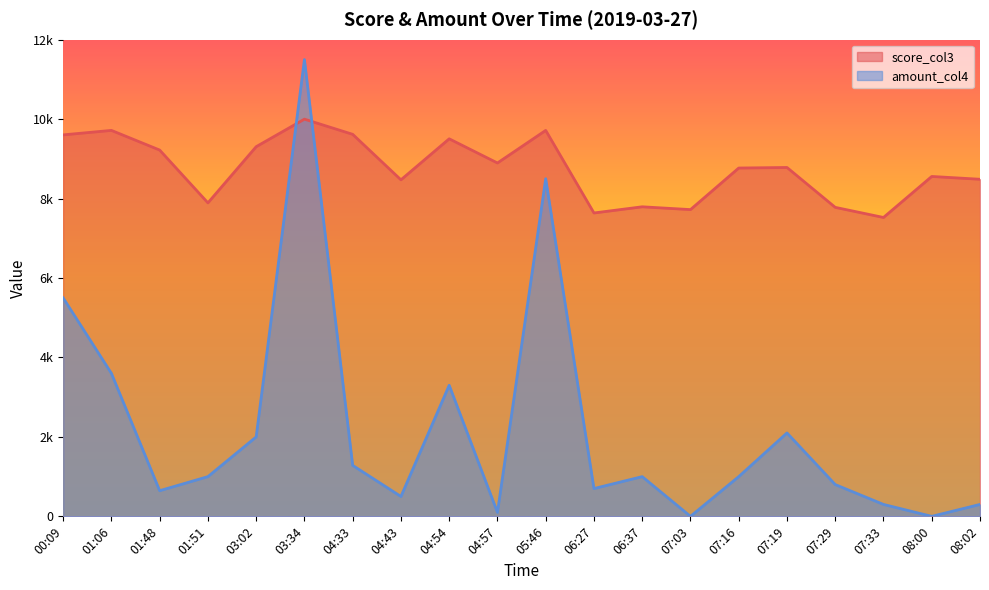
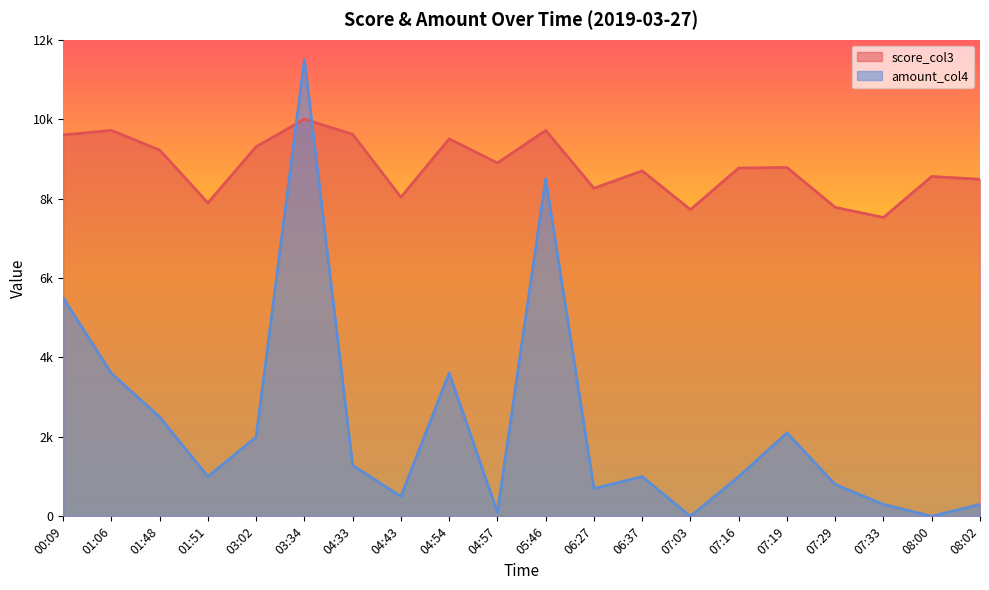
  {
    "score_col3": {
      "00:09": 9600,
      "01:06": 9700,
      "01:48": 9200,
      "01:51": 7900,
      "03:02": 9300,
      "03:34": 10000,
      "04:33": 9600,
-     "04:43": 8500,
+     "04:43": 8000,
      "04:54": 9500,
      "04:57": 8900,
      "05:46": 9700,
-     "06:27": 7600,
-     "06:37": 7800,
+     "06:27": 8300,
+     "06:37": 8700,
      "07:03": 7700,
      "07:16": 8800,
      "07:19": 8800,
      "07:29": 7800,
      "07:33": 7500,
      "08:00": 8600,
      "08:02": 8500
    },
    "amount_col4": {
      "00:09": 5500,
      "01:06": 3600,
-     "01:48": 600,
+     "01:48": 2500,
      "01:51": 1000,
      "03:02": 2000,
      "03:34": 11500,
      "04:33": 1300,
      "04:43": 500,
-     "04:54": 3300,
+     "04:54": 3600,
      "04:57": 100,
      "05:46": 8500,
      "06:27": 700,
      "06:37": 1000,
      "07:03": 0,
      "07:16": 1000,
      "07:19": 2100,
      "07:29": 800,
      "07:33": 300,
      "08:00": 0,
      "08:02": 300
    }
  }
